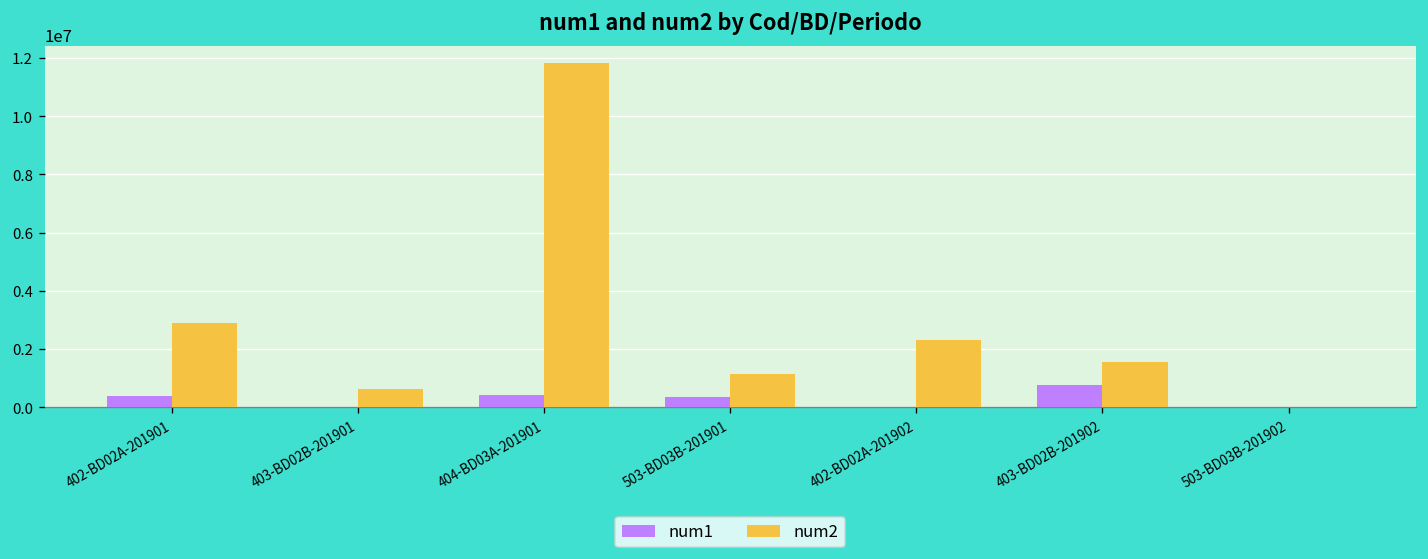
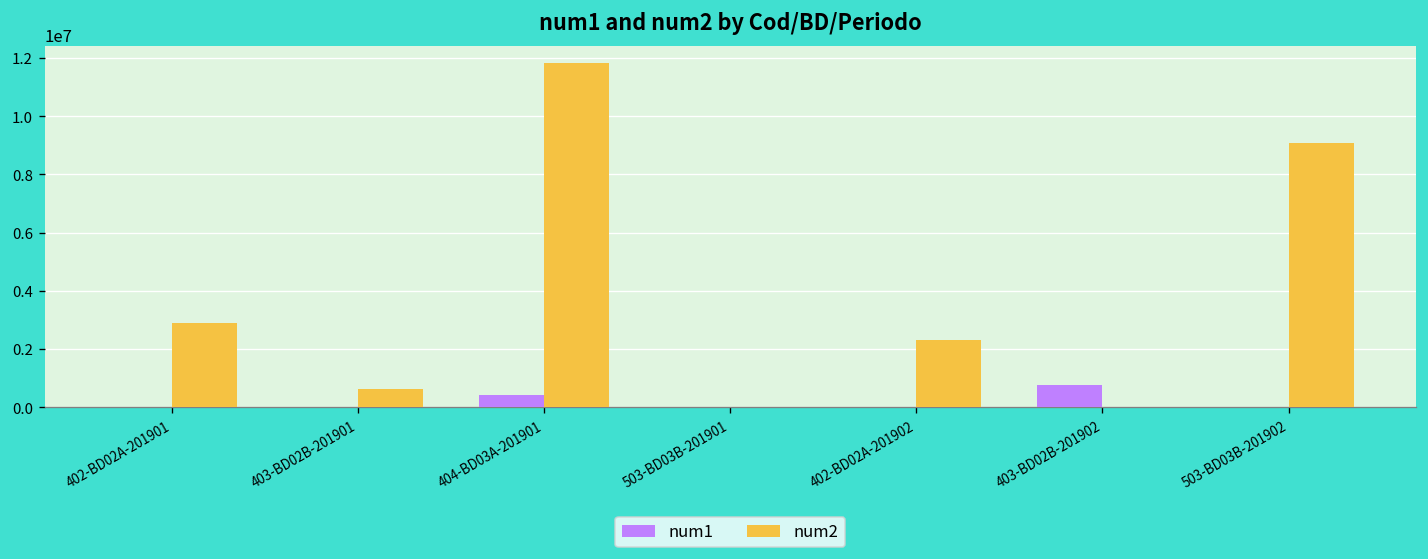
  {
    "num1": {
-     "402-BD02A-201901": 400000,
+     "402-BD02A-201901": 0,
      "404-BD03A-201901": 400000,
-     "503-BD03B-201901": 300000,
+     "503-BD03B-201901": 0,
      "403-BD02B-201902": 800000
    },
    "num2": {
      "402-BD02A-201901": 2900000,
      "403-BD02B-201901": 600000,
      "404-BD03A-201901": 11800000,
-     "503-BD03B-201901": 1200000,
+     "503-BD03B-201901": 0,
      "402-BD02A-201902": 2300000,
-     "403-BD02B-201902": 1600000,
-     "503-BD03B-201902": 0
+     "403-BD02B-201902": 0,
+     "503-BD03B-201902": 9100000
    }
  }
